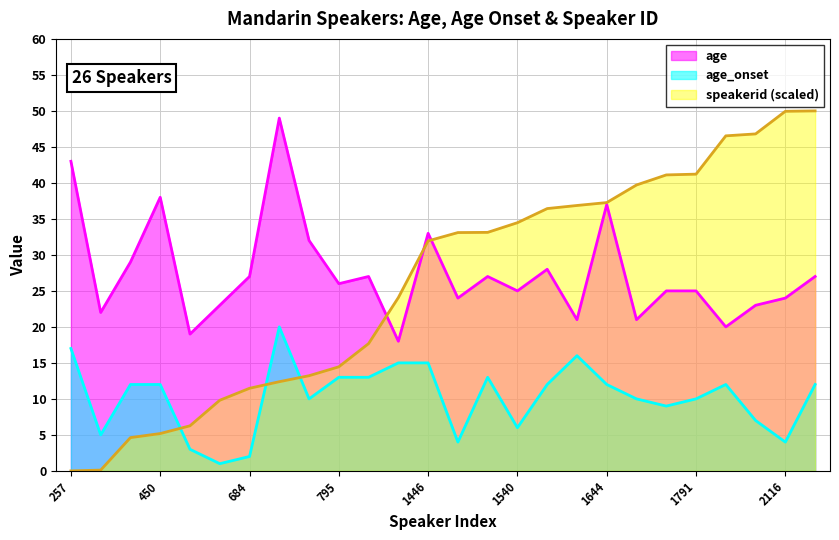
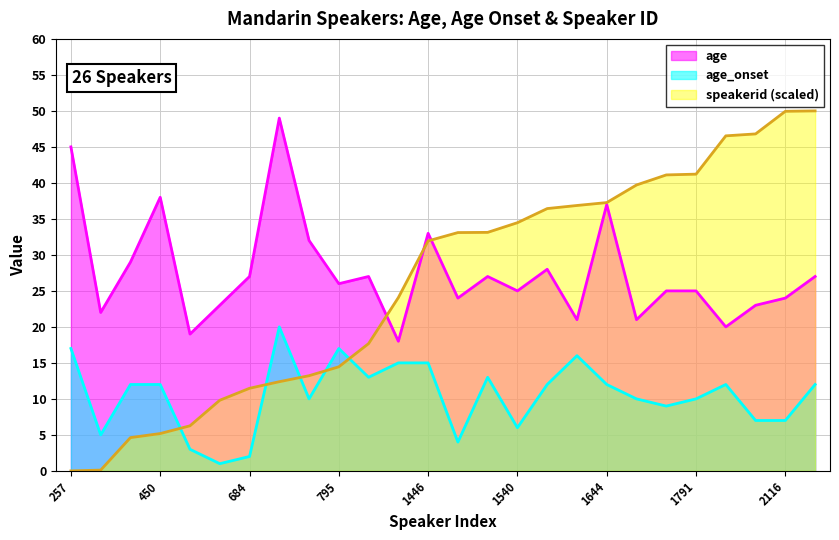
  {
    "age": {
-     "257": 43,
+     "257": 45,
      "450": 38,
      "684": 27,
      "795": 26,
      "1446": 33,
      "1540": 25,
      "1791": 25,
      "2116": 24
    },
    "age_onset": {
      "257": 17,
      "450": 12,
      "684": 2,
-     "795": 13,
+     "795": 17,
      "1446": 15,
      "1540": 6,
      "1644": 12,
      "1791": 10,
-     "2116": 4
+     "2116": 7
    },
    "speakerid (scaled)": {
      "257": 0,
      "450": 5,
      "684": 11,
      "795": 14,
      "1446": 32,
      "1540": 34,
      "1791": 41,
      "2116": 50
    }
  }
